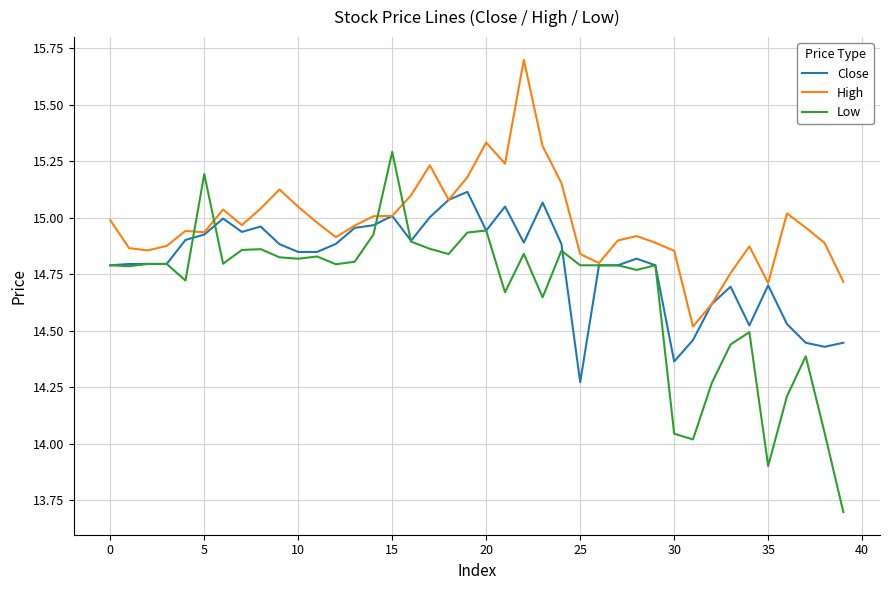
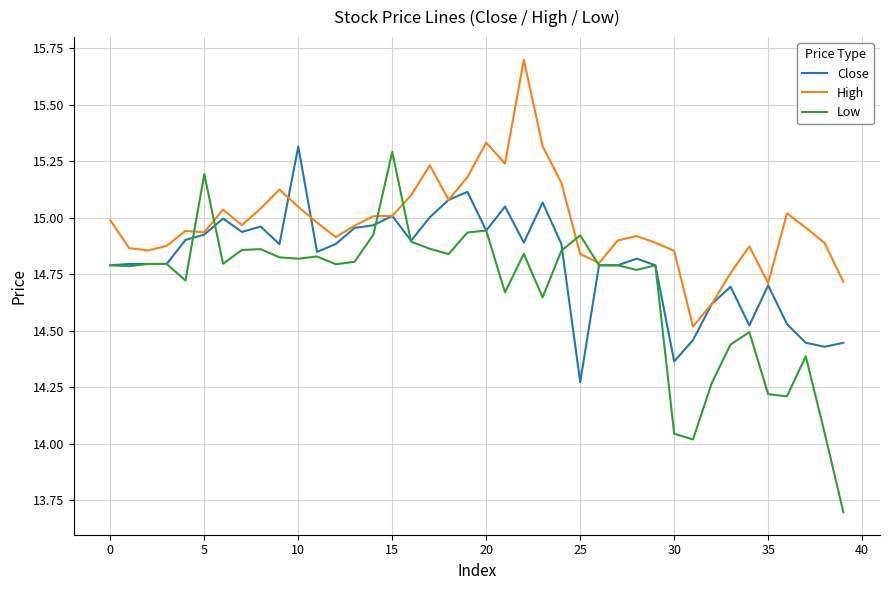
  {
    "Close": {
-     "10": 14.85,
+     "10": 15.32,
      "25": 14.27,
      "30": 14.36
    },
    "High": {
      "0": 14.99,
      "10": 15.05,
      "20": 15.33,
      "25": 14.84,
      "30": 14.85
    },
    "Low": {
      "5": 15.19,
      "10": 14.82,
      "15": 15.29,
-     "25": 14.79,
+     "25": 14.92,
      "30": 14.04,
-     "35": 13.90
+     "35": 14.22
    }
  }
